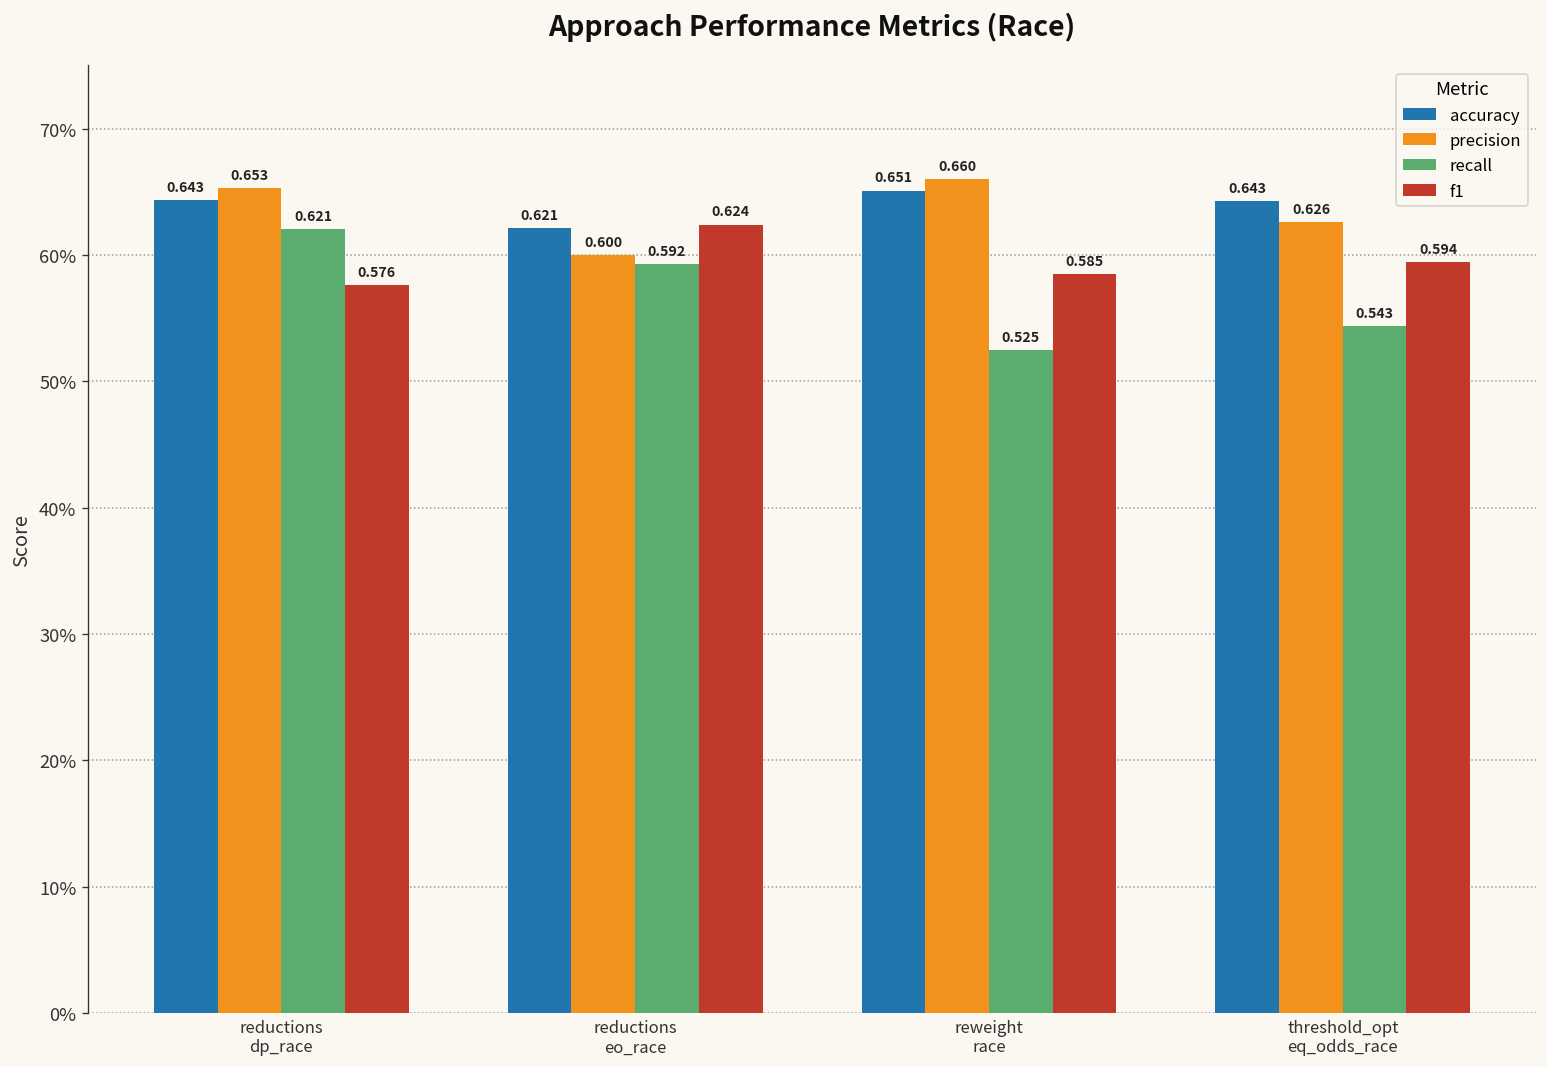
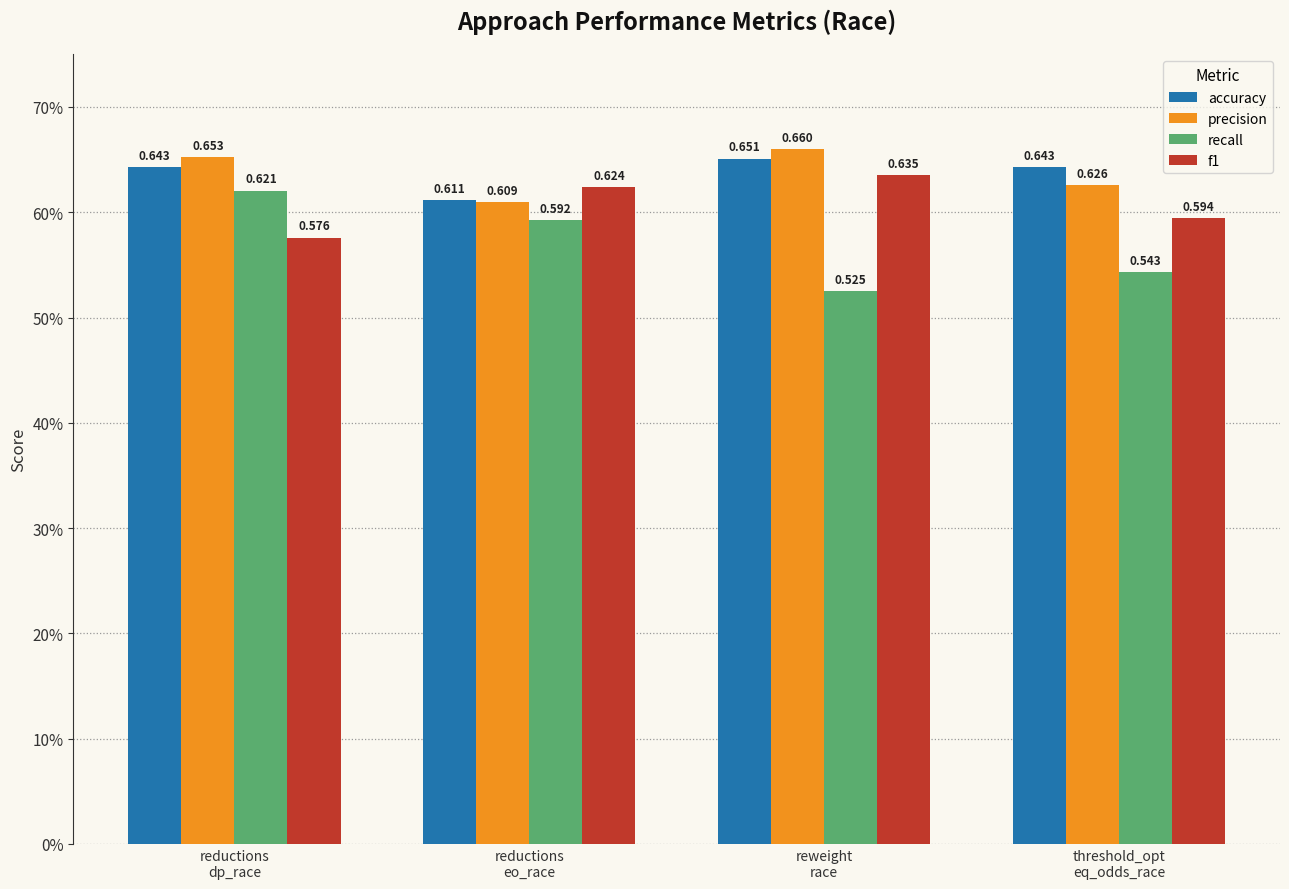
  {
    "accuracy": {
      "reductions dp_race": 0.643,
-     "reductions eo_race": 0.621,
+     "reductions eo_race": 0.611,
      "reweight race": 0.651,
      "threshold_opt eq_odds_race": 0.643
    },
    "precision": {
      "reductions dp_race": 0.653,
-     "reductions eo_race": 0.600,
+     "reductions eo_race": 0.609,
      "reweight race": 0.660,
      "threshold_opt eq_odds_race": 0.626
    },
    "recall": {
      "reductions dp_race": 0.621,
      "reductions eo_race": 0.592,
      "reweight race": 0.525,
      "threshold_opt eq_odds_race": 0.543
    },
    "f1": {
      "reductions dp_race": 0.576,
      "reductions eo_race": 0.624,
-     "reweight race": 0.585,
+     "reweight race": 0.635,
      "threshold_opt eq_odds_race": 0.594
    }
  }
